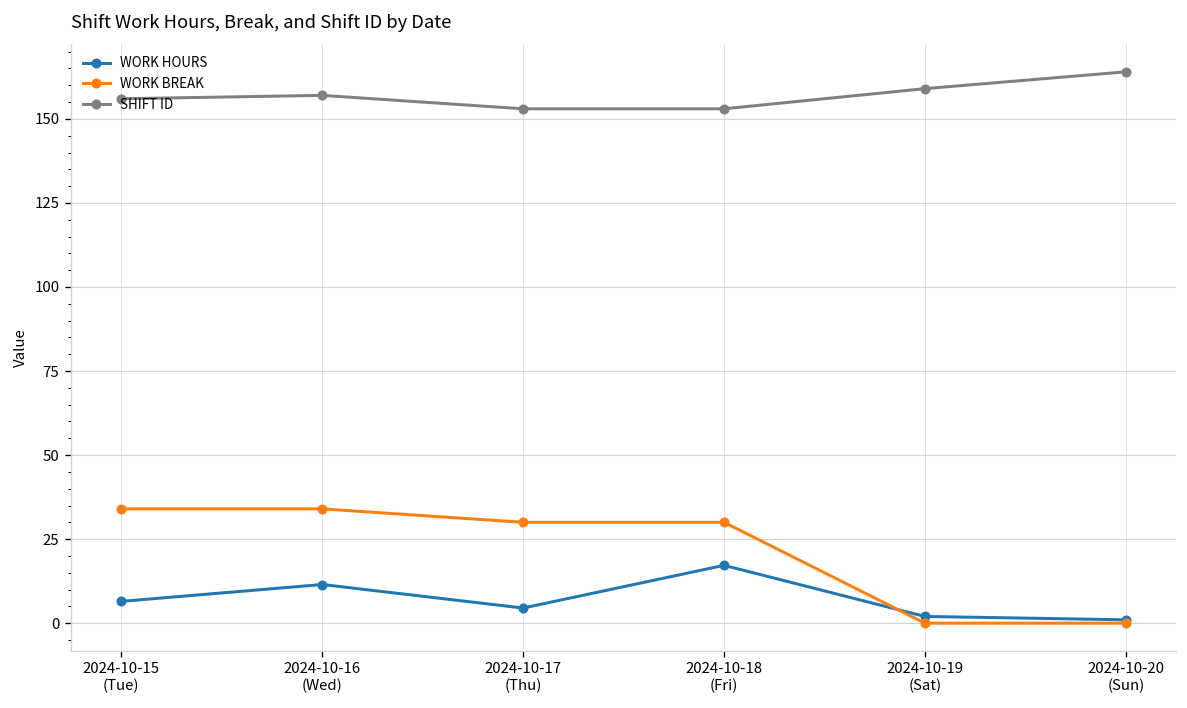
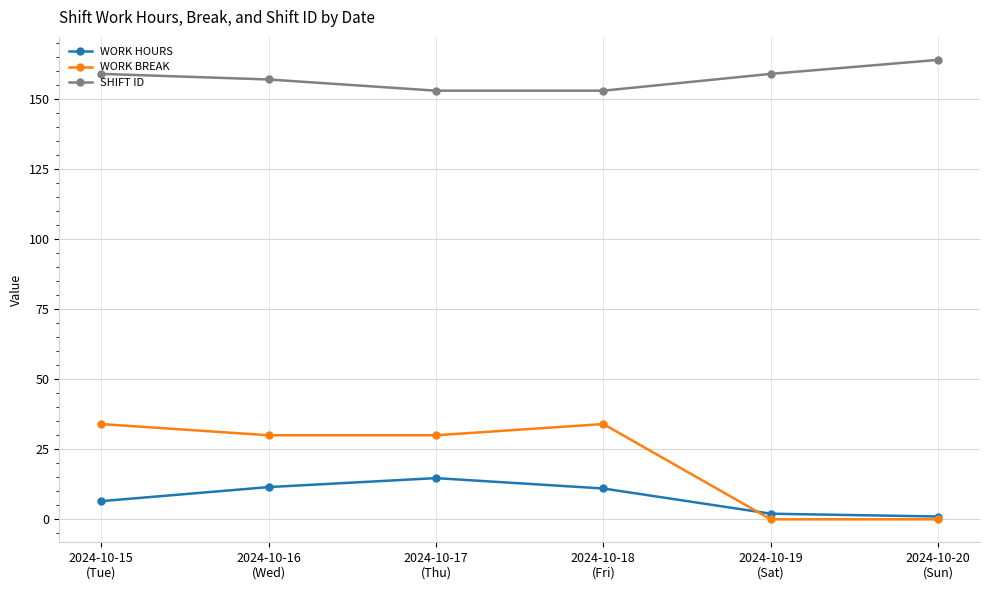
  {
    "WORK HOURS": {
      "2024-10-15 (Tue)": 6,
      "2024-10-16 (Wed)": 12,
-     "2024-10-17 (Thu)": 5,
-     "2024-10-18 (Fri)": 17,
+     "2024-10-17 (Thu)": 15,
+     "2024-10-18 (Fri)": 11,
      "2024-10-19 (Sat)": 2,
      "2024-10-20 (Sun)": 1
    },
    "WORK BREAK": {
      "2024-10-15 (Tue)": 34,
-     "2024-10-16 (Wed)": 34,
+     "2024-10-16 (Wed)": 30,
      "2024-10-17 (Thu)": 30,
-     "2024-10-18 (Fri)": 30,
+     "2024-10-18 (Fri)": 34,
      "2024-10-19 (Sat)": 0,
      "2024-10-20 (Sun)": 0
    },
    "SHIFT ID": {
-     "2024-10-15 (Tue)": 156,
+     "2024-10-15 (Tue)": 159,
      "2024-10-16 (Wed)": 157,
      "2024-10-17 (Thu)": 153,
      "2024-10-18 (Fri)": 153,
      "2024-10-19 (Sat)": 159,
      "2024-10-20 (Sun)": 164
    }
  }
